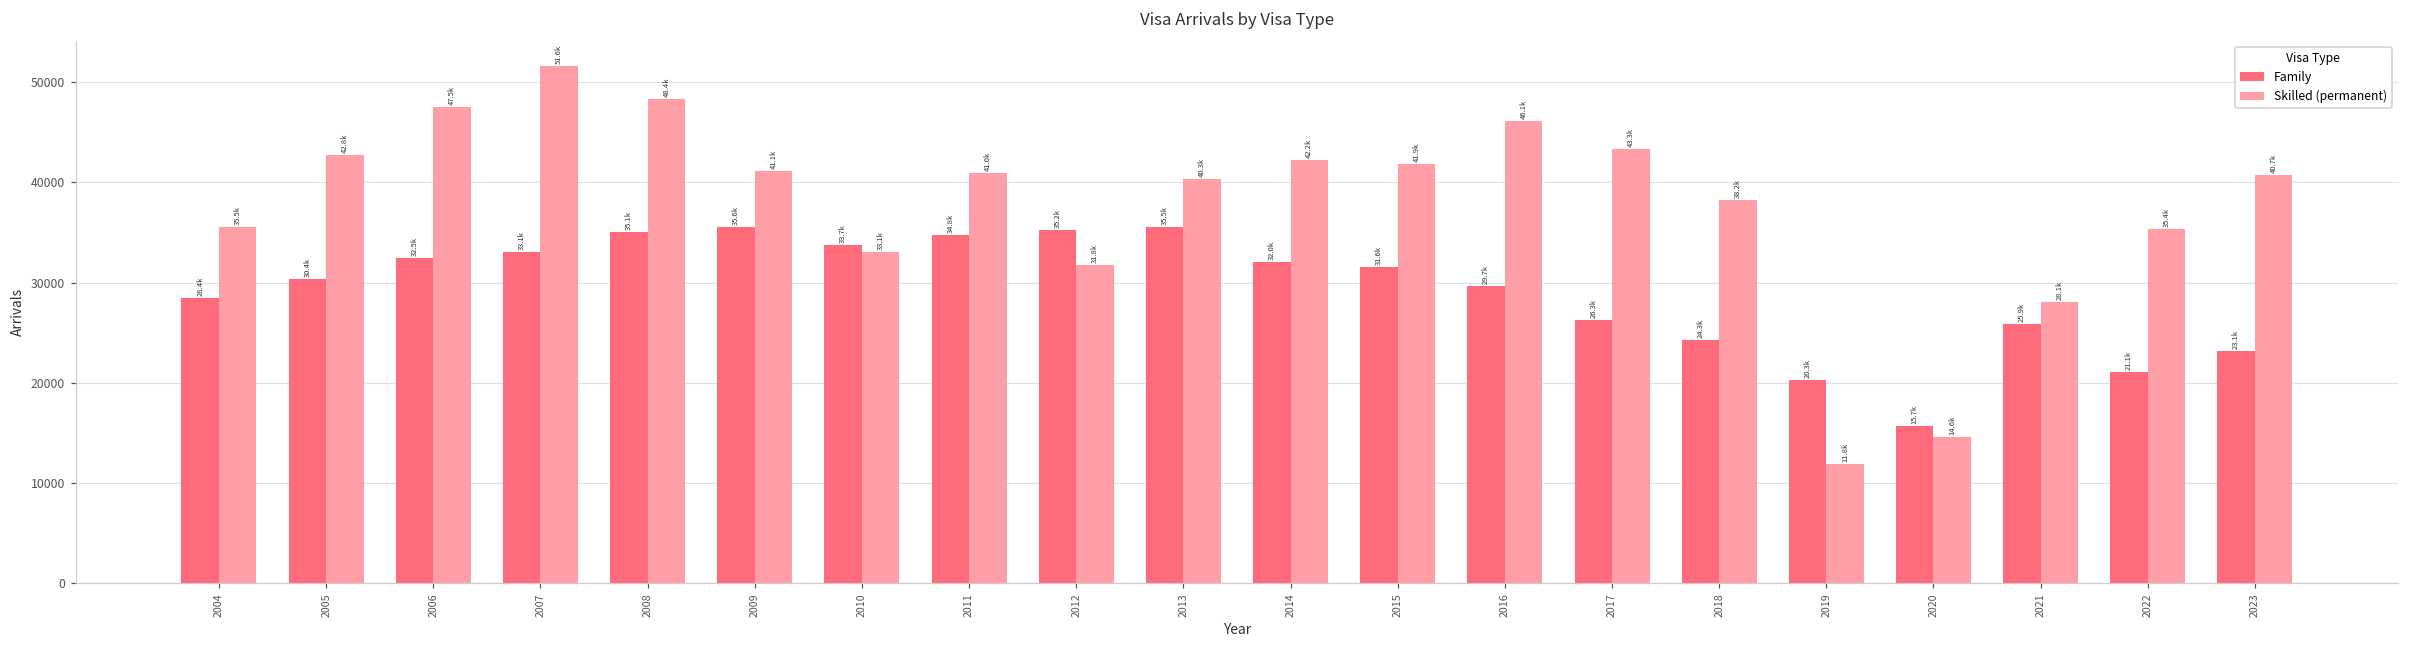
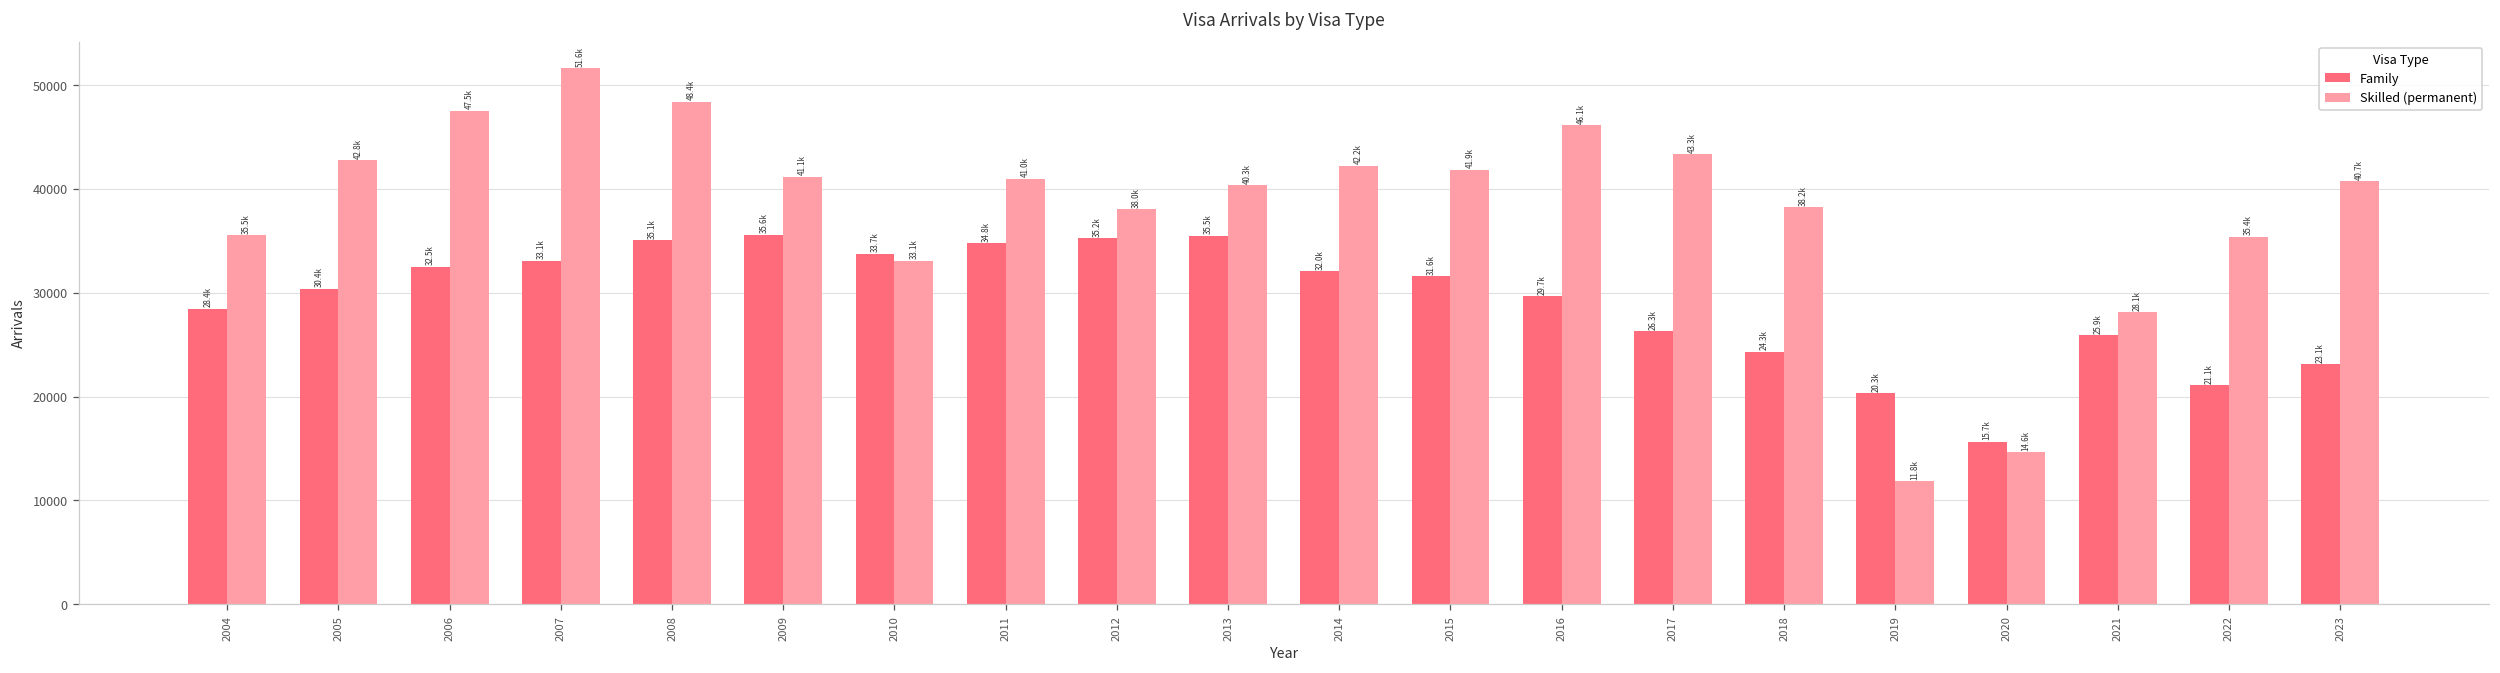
  {
    "Family": {
      "2004": "28.4k",
      "2005": "30.4k",
      "2006": "32.5k",
      "2007": "33.1k",
      "2008": "35.1k",
      "2009": "35.6k",
      "2010": "33.7k",
      "2011": "34.8k",
      "2012": "35.2k",
      "2013": "35.5k",
      "2014": "32.0k",
      "2015": "31.6k",
      "2016": "29.7k",
      "2017": "26.3k",
      "2018": "24.3k",
      "2019": "20.3k",
      "2020": "15.7k",
      "2021": "25.9k",
      "2022": "21.1k",
      "2023": "23.1k"
    },
    "Skilled (permanent)": {
      "2004": "35.5k",
      "2005": "42.8k",
      "2006": "47.5k",
      "2007": "51.6k",
      "2008": "48.4k",
      "2009": "41.1k",
      "2010": "33.1k",
      "2011": "41.0k",
-     "2012": "31.8k",
+     "2012": "38.0k",
      "2013": "40.3k",
      "2014": "42.2k",
      "2015": "41.9k",
      "2016": "46.1k",
      "2017": "43.3k",
      "2018": "38.2k",
      "2019": "11.8k",
      "2020": "14.6k",
      "2021": "28.1k",
      "2022": "35.4k",
      "2023": "40.7k"
    }
  }
